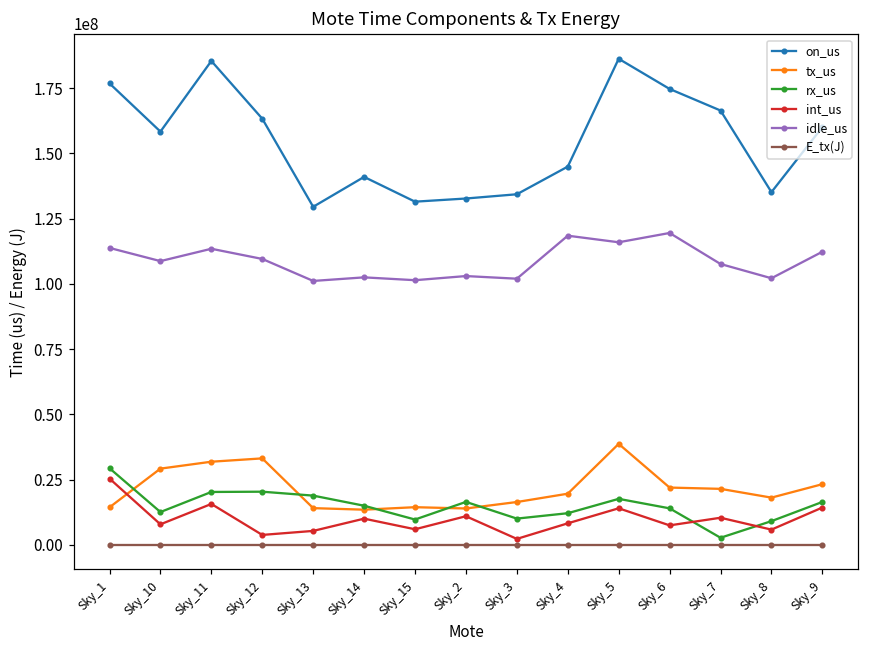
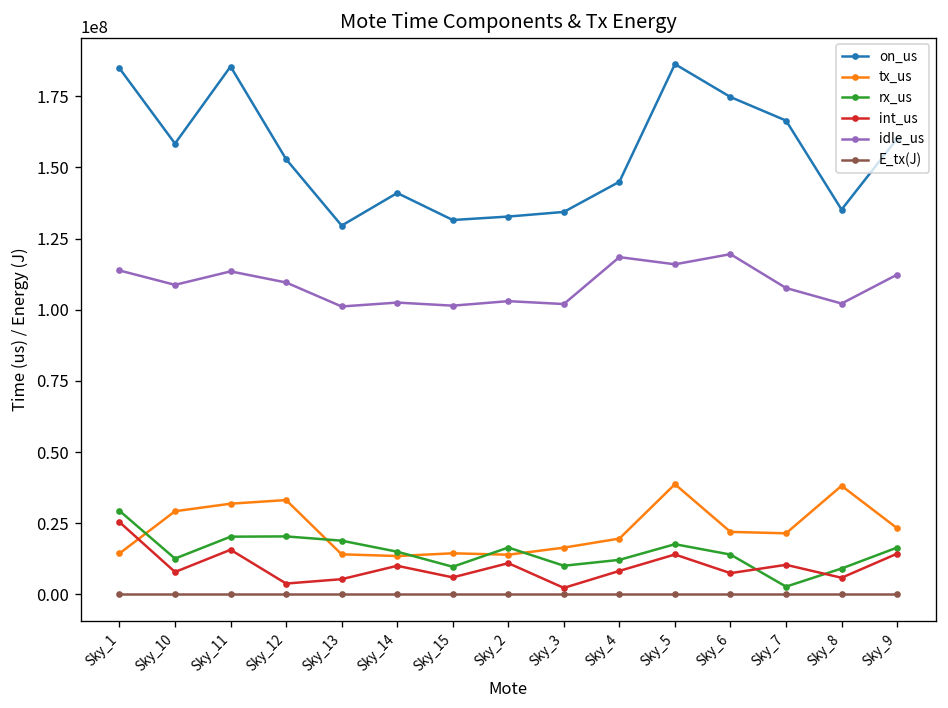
  {
    "on_us": {
-     "Sky_1": 177000000,
+     "Sky_1": 185000000,
      "Sky_10": 158000000,
      "Sky_11": 185000000,
-     "Sky_12": 163000000,
+     "Sky_12": 153000000,
      "Sky_13": 130000000,
      "Sky_14": 141000000,
      "Sky_15": 132000000,
      "Sky_2": 133000000,
      "Sky_3": 134000000,
      "Sky_4": 145000000,
      "Sky_5": 186000000,
      "Sky_6": 175000000,
      "Sky_7": 166000000,
      "Sky_8": 135000000
    },
    "tx_us": {
      "Sky_1": 14000000,
      "Sky_10": 29000000,
      "Sky_11": 32000000,
      "Sky_12": 33000000,
      "Sky_13": 14000000,
      "Sky_14": 13000000,
      "Sky_15": 14000000,
      "Sky_2": 14000000,
      "Sky_3": 16000000,
      "Sky_4": 20000000,
      "Sky_5": 39000000,
      "Sky_6": 22000000,
      "Sky_7": 21000000,
-     "Sky_8": 18000000,
+     "Sky_8": 38000000,
      "Sky_9": 23000000
    },
    "rx_us": {
      "Sky_1": 29000000,
      "Sky_10": 13000000,
      "Sky_11": 20000000,
      "Sky_12": 20000000,
      "Sky_13": 19000000,
      "Sky_14": 15000000,
      "Sky_15": 10000000,
      "Sky_2": 16000000,
      "Sky_3": 10000000,
      "Sky_4": 12000000,
      "Sky_5": 18000000,
      "Sky_6": 14000000,
      "Sky_7": 3000000,
      "Sky_8": 9000000,
      "Sky_9": 16000000
    },
    "int_us": {
      "Sky_1": 25000000,
      "Sky_10": 8000000,
      "Sky_11": 16000000,
      "Sky_12": 4000000,
      "Sky_13": 5000000,
      "Sky_14": 10000000,
      "Sky_15": 6000000,
      "Sky_2": 11000000,
      "Sky_3": 2000000,
      "Sky_4": 8000000,
      "Sky_5": 14000000,
      "Sky_6": 7000000,
      "Sky_7": 10000000,
      "Sky_8": 6000000,
      "Sky_9": 14000000
    },
    "idle_us": {
      "Sky_1": 114000000,
      "Sky_10": 109000000,
      "Sky_11": 113000000,
      "Sky_12": 110000000,
      "Sky_13": 101000000,
      "Sky_14": 102000000,
      "Sky_15": 101000000,
      "Sky_2": 103000000,
      "Sky_3": 102000000,
      "Sky_4": 118000000,
      "Sky_5": 116000000,
      "Sky_6": 120000000,
      "Sky_7": 108000000,
      "Sky_8": 102000000,
      "Sky_9": 112000000
    },
    "E_tx(J)": {
      "Sky_1": 0,
      "Sky_10": 0,
      "Sky_11": 0,
      "Sky_12": 0,
      "Sky_13": 0,
      "Sky_14": 0,
      "Sky_15": 0,
      "Sky_2": 0,
      "Sky_3": 0,
      "Sky_4": 0,
      "Sky_5": 0,
      "Sky_6": 0,
      "Sky_7": 0,
      "Sky_8": 0,
      "Sky_9": 0
    }
  }
